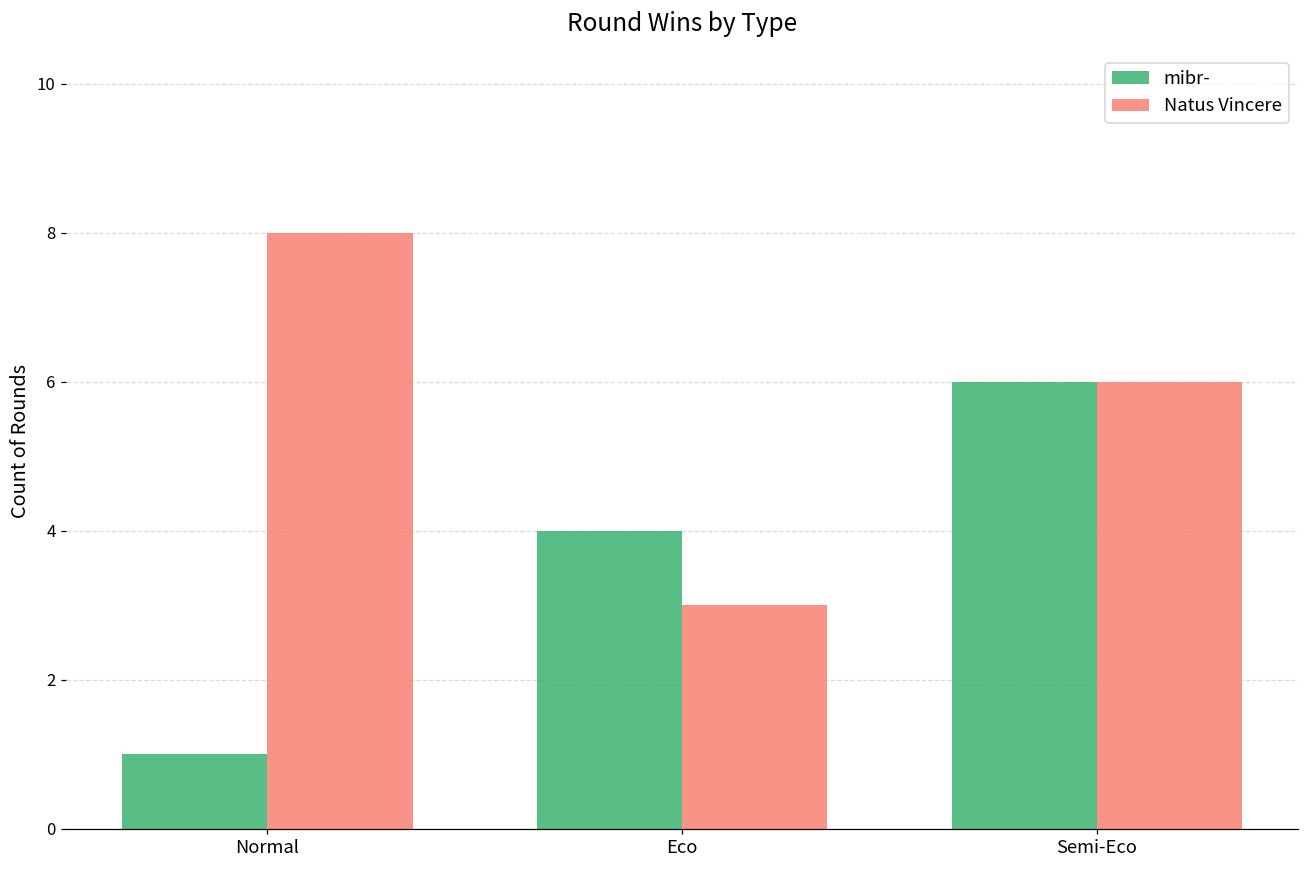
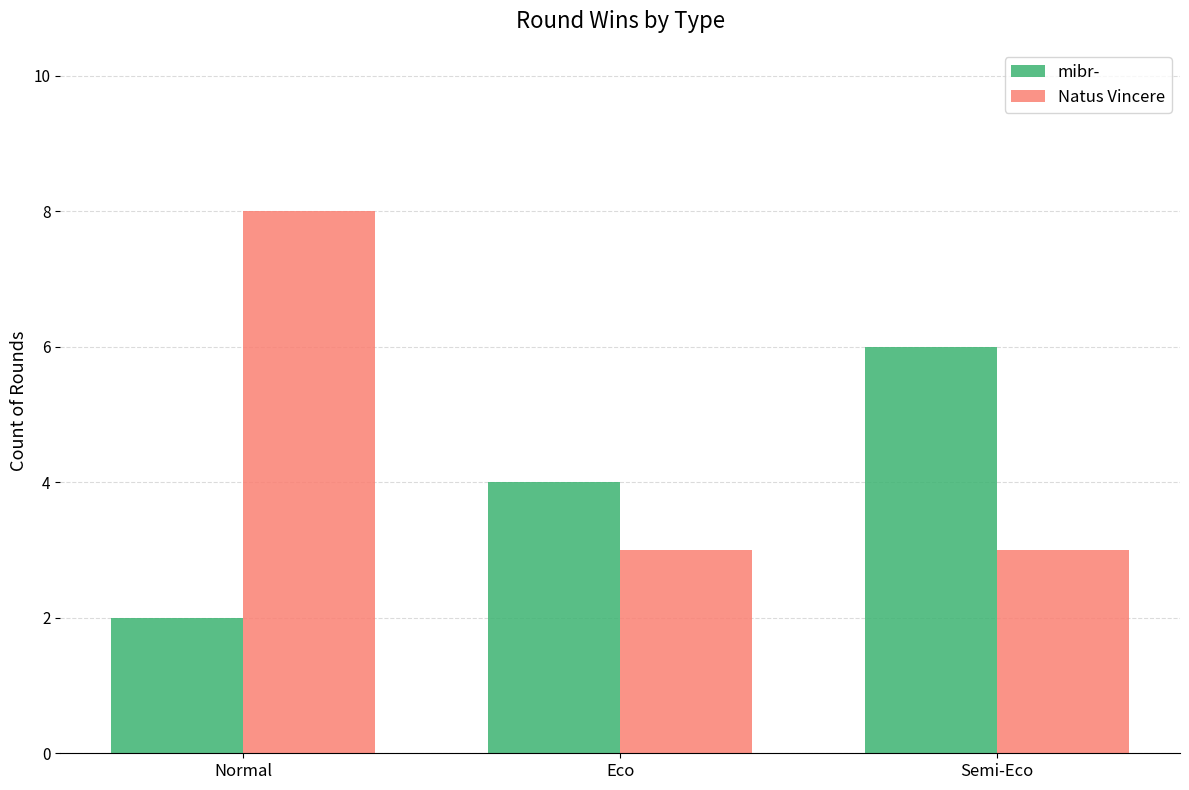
  {
    "mibr-": {
-     "Normal": 1,
+     "Normal": 2,
      "Eco": 4,
      "Semi-Eco": 6
    },
    "Natus Vincere": {
      "Normal": 8,
      "Eco": 3,
-     "Semi-Eco": 6
+     "Semi-Eco": 3
    }
  }
